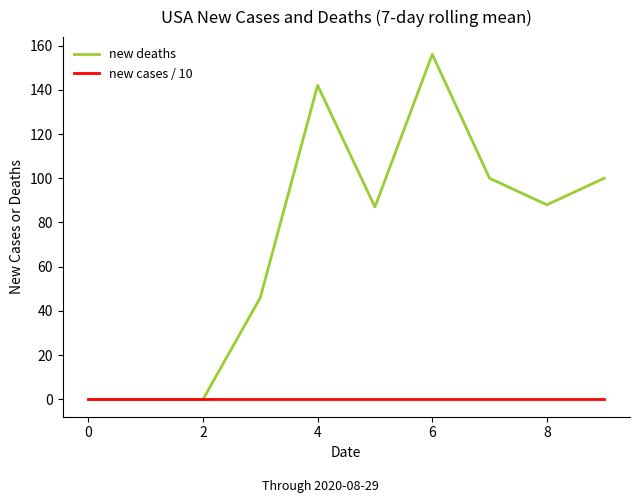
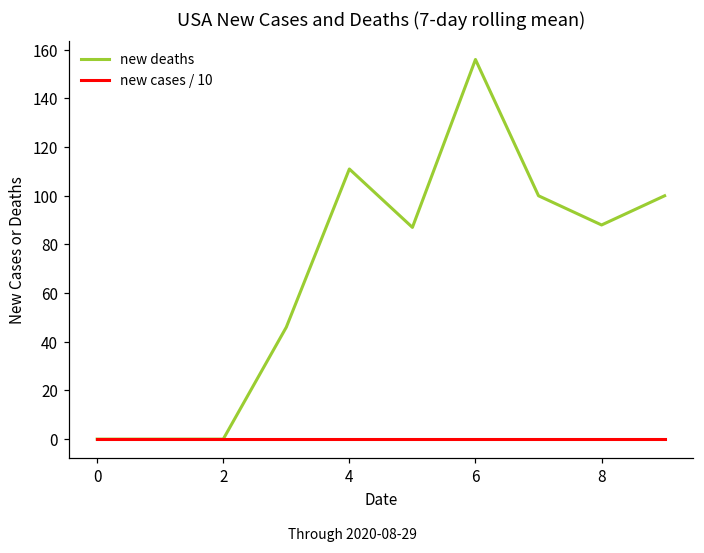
  {
    "new deaths": {
-     "4": 142,
+     "4": 111,
      "6": 156,
      "8": 88
    },
    "new cases / 10": {
      "4": 0,
      "6": 0,
      "8": 0
    }
  }
